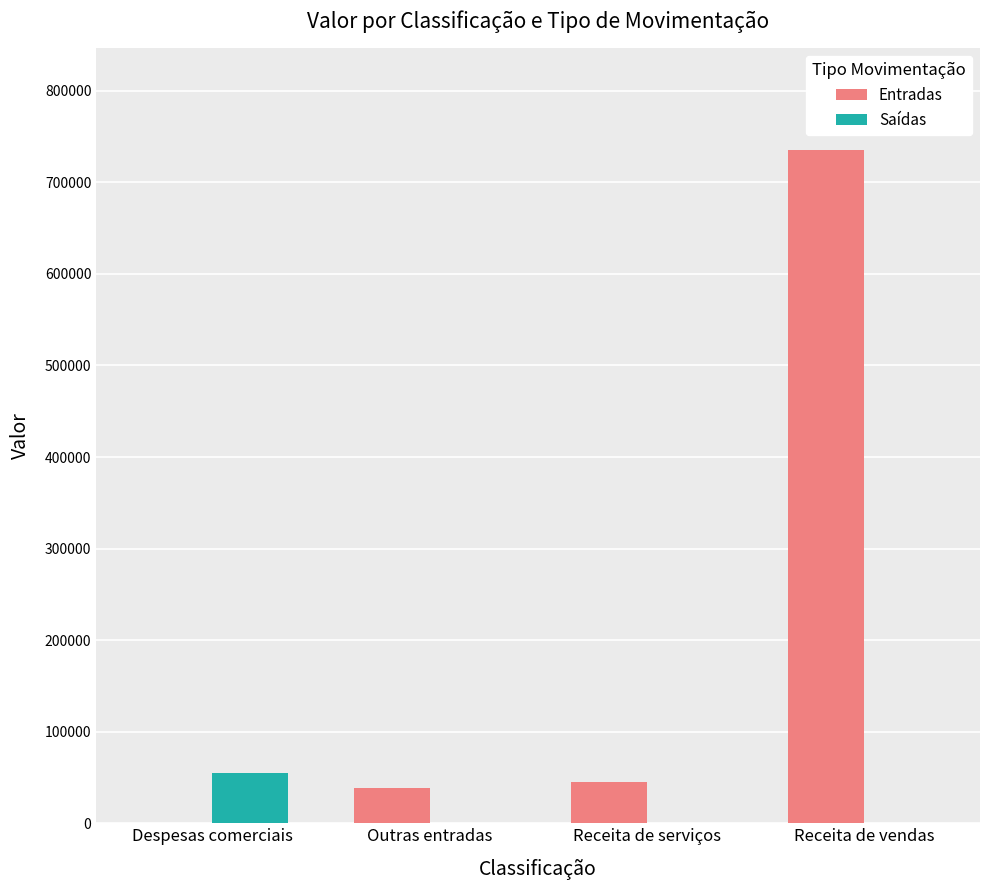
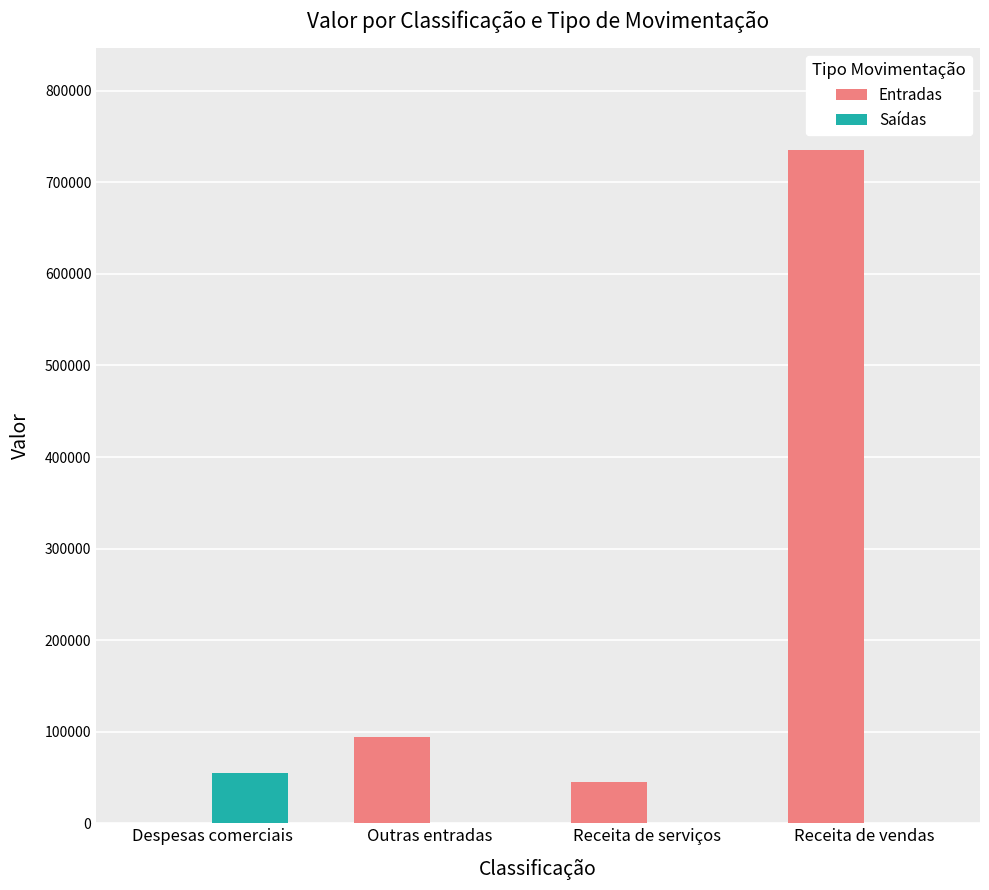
  {
    "Entradas": {
      "Despesas comerciais": 0,
-     "Outras entradas": 40000,
+     "Outras entradas": 90000,
      "Receita de serviços": 50000,
      "Receita de vendas": 740000
    },
    "Saídas": {
      "Despesas comerciais": 60000,
      "Outras entradas": 0,
      "Receita de serviços": 0,
      "Receita de vendas": 0
    }
  }
